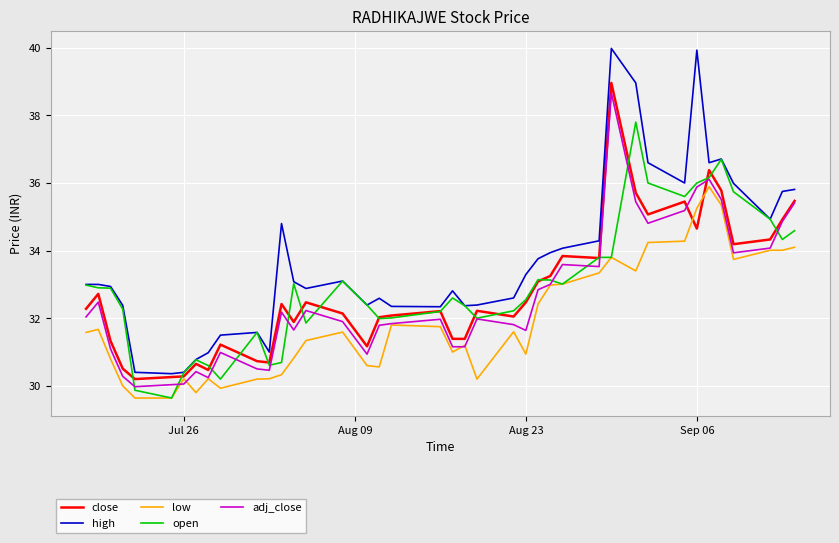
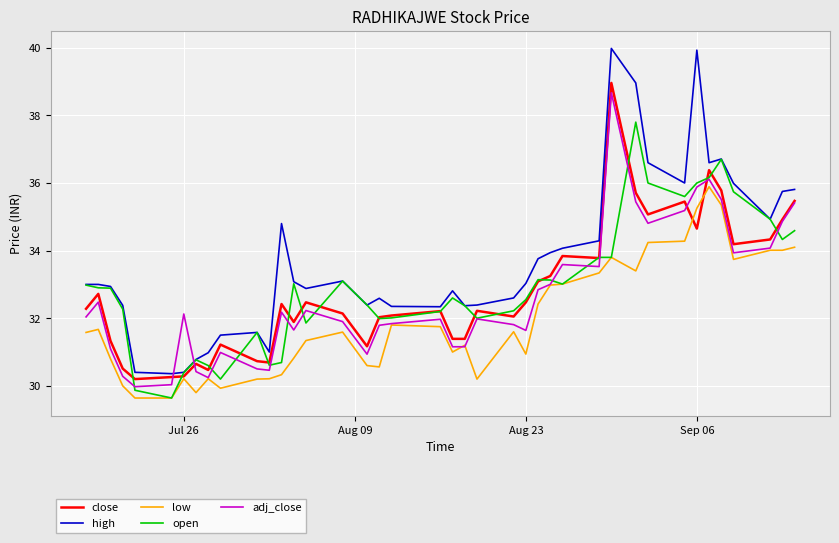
  {
    "close": {
      "Aug 23": 32.5,
      "Sep 06": 34.7
    },
    "high": {
-     "Aug 23": 33.3,
+     "Aug 23": 33.0,
      "Sep 06": 39.9
    },
    "low": {
      "Aug 23": 30.9,
      "Sep 06": 35.3
    },
    "open": {
      "Aug 23": 32.5,
      "Sep 06": 36.0
    },
    "adj_close": {
-     "Jul 26": 30.1,
+     "Jul 26": 32.1,
      "Aug 23": 31.6,
      "Sep 06": 35.9
    }
  }
